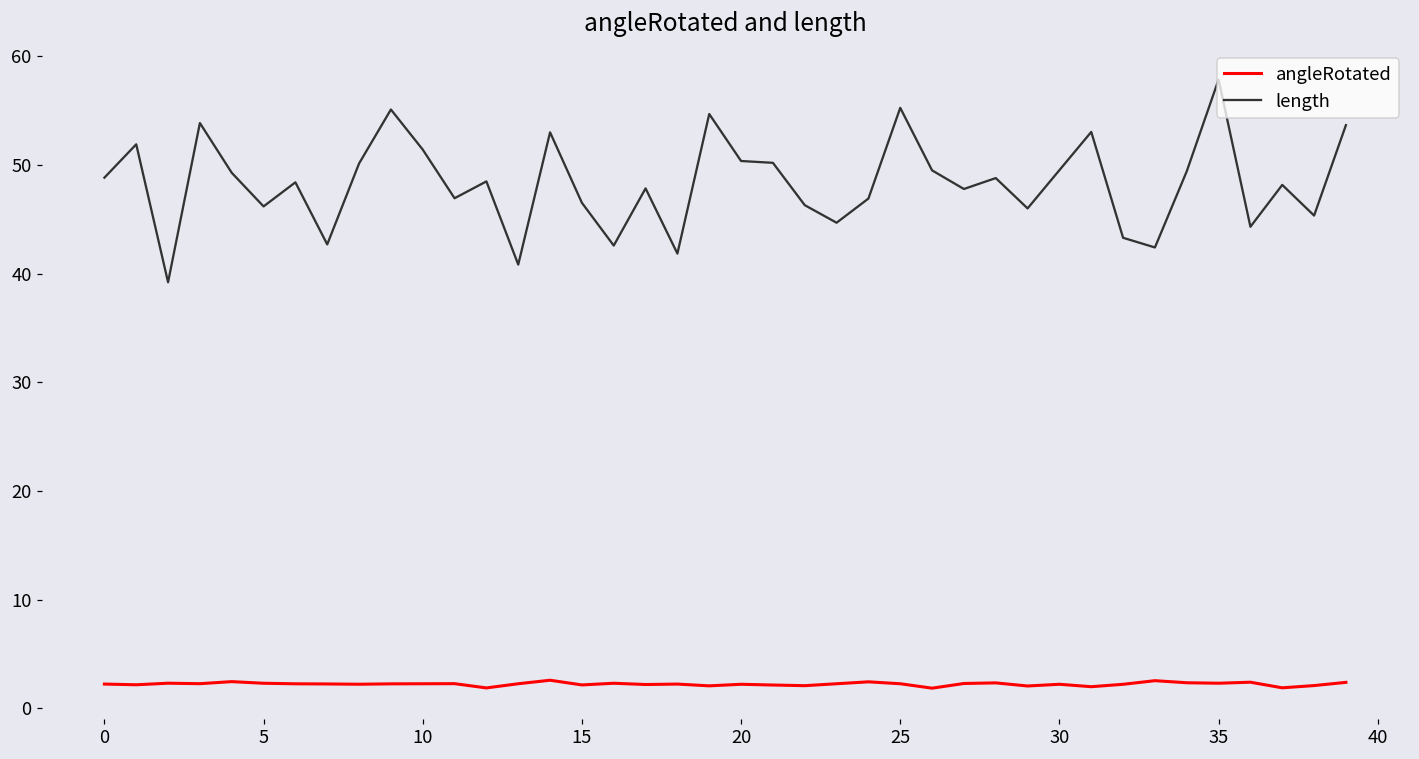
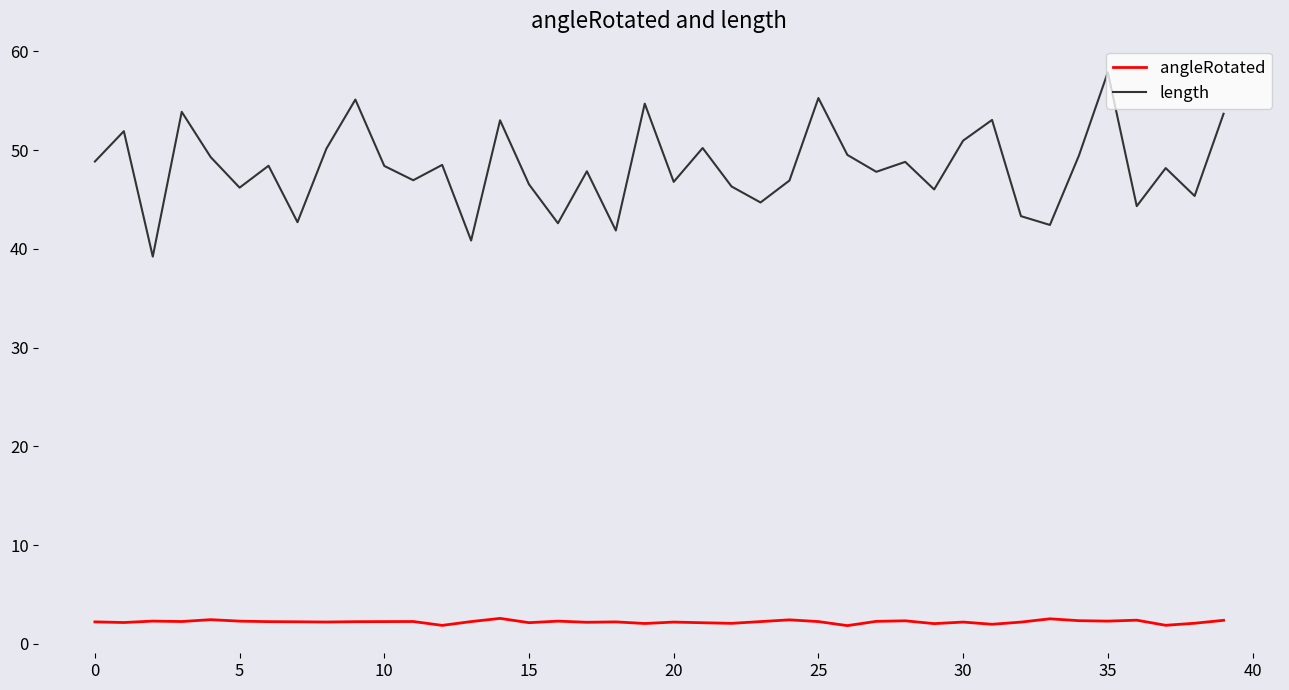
  {
    "angleRotated": {
      "0": 2,
      "5": 2,
      "10": 2,
      "15": 2,
      "20": 2,
      "25": 2,
      "30": 2,
      "35": 2
    },
    "length": {
      "0": 49,
      "5": 46,
-     "10": 51,
+     "10": 48,
      "15": 47,
-     "20": 50,
+     "20": 47,
      "25": 55,
-     "30": 50
+     "30": 51
    }
  }
